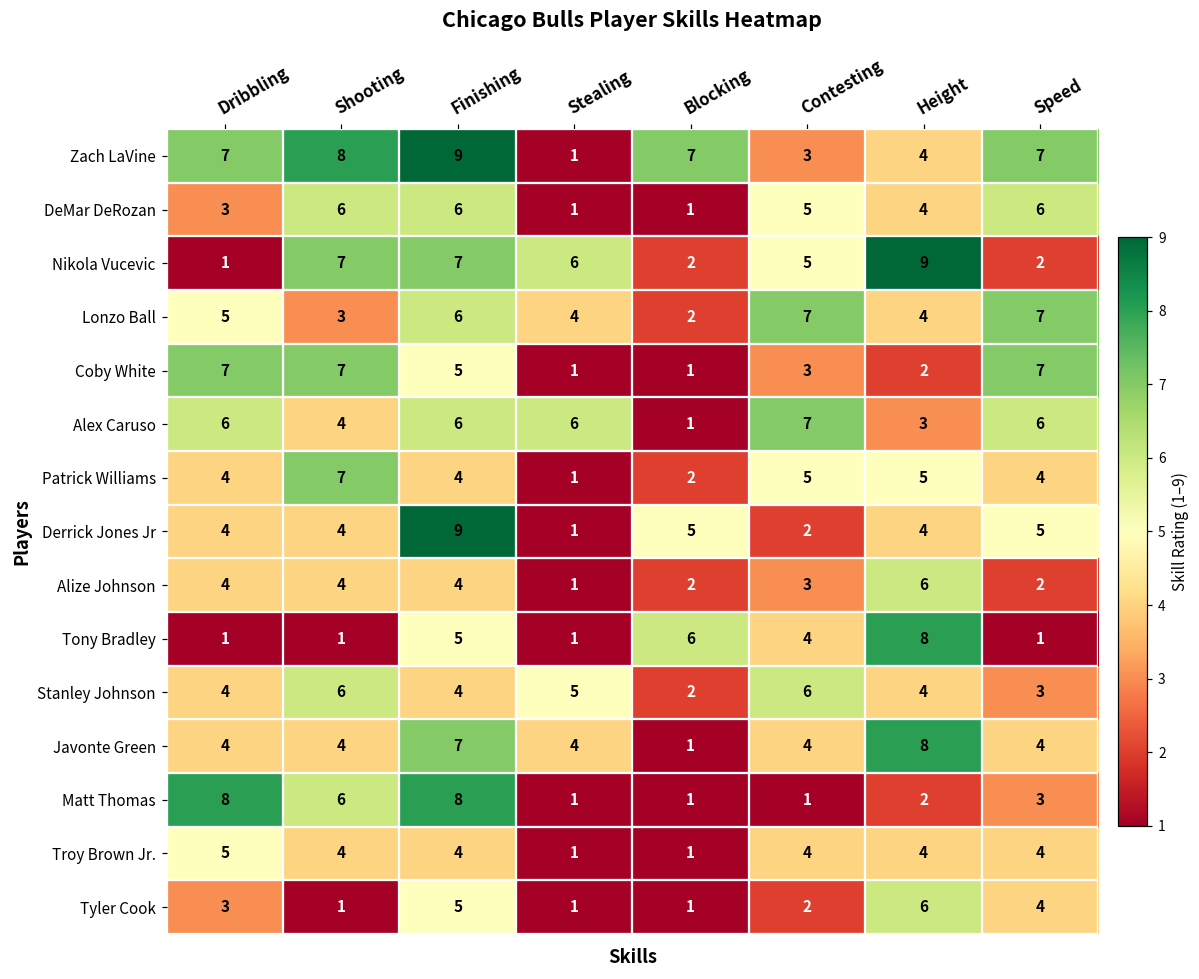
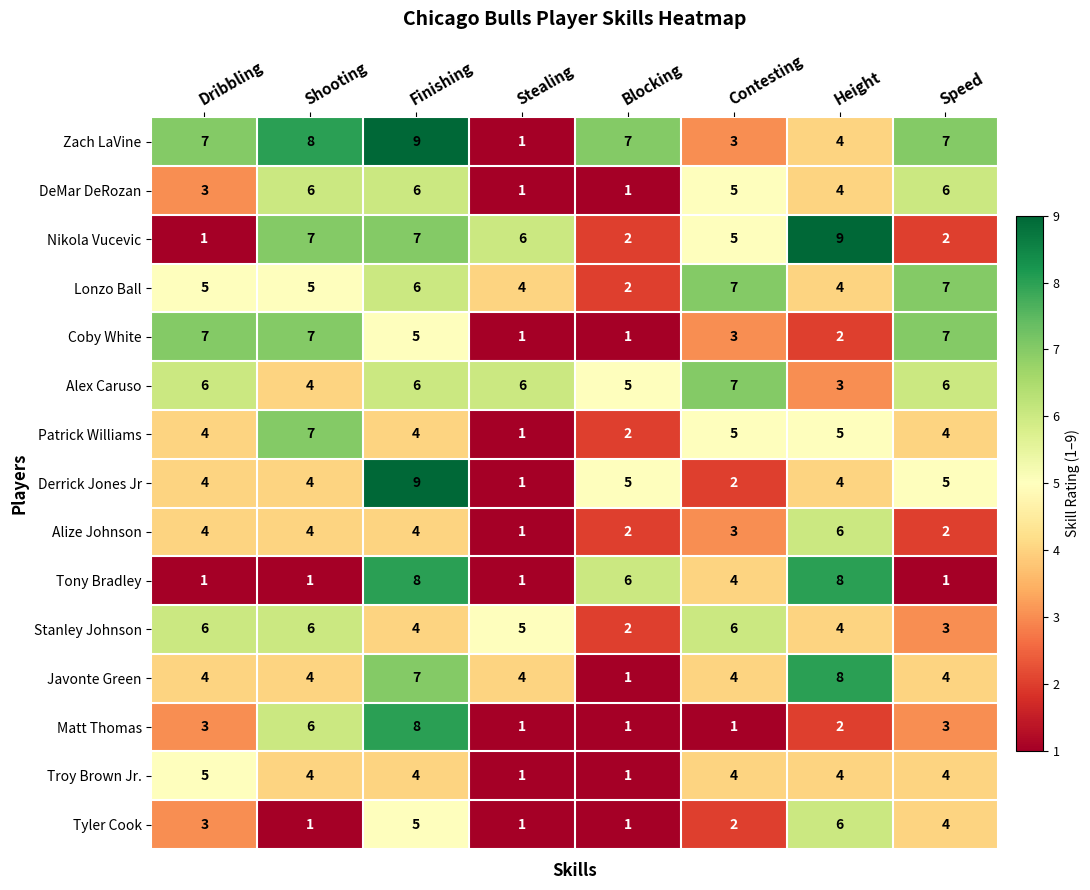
  {
    "Zach LaVine": {
      "Dribbling": 7,
      "Shooting": 8,
      "Finishing": 9,
      "Stealing": 1,
      "Blocking": 7,
      "Contesting": 3,
      "Height": 4,
      "Speed": 7
    },
    "DeMar DeRozan": {
      "Dribbling": 3,
      "Shooting": 6,
      "Finishing": 6,
      "Stealing": 1,
      "Blocking": 1,
      "Contesting": 5,
      "Height": 4,
      "Speed": 6
    },
    "Nikola Vucevic": {
      "Dribbling": 1,
      "Shooting": 7,
      "Finishing": 7,
      "Stealing": 6,
      "Blocking": 2,
      "Contesting": 5,
      "Height": 9,
      "Speed": 2
    },
    "Lonzo Ball": {
      "Dribbling": 5,
-     "Shooting": 3,
+     "Shooting": 5,
      "Finishing": 6,
      "Stealing": 4,
      "Blocking": 2,
      "Contesting": 7,
      "Height": 4,
      "Speed": 7
    },
    "Coby White": {
      "Dribbling": 7,
      "Shooting": 7,
      "Finishing": 5,
      "Stealing": 1,
      "Blocking": 1,
      "Contesting": 3,
      "Height": 2,
      "Speed": 7
    },
    "Alex Caruso": {
      "Dribbling": 6,
      "Shooting": 4,
      "Finishing": 6,
      "Stealing": 6,
-     "Blocking": 1,
+     "Blocking": 5,
      "Contesting": 7,
      "Height": 3,
      "Speed": 6
    },
    "Patrick Williams": {
      "Dribbling": 4,
      "Shooting": 7,
      "Finishing": 4,
      "Stealing": 1,
      "Blocking": 2,
      "Contesting": 5,
      "Height": 5,
      "Speed": 4
    },
    "Derrick Jones Jr": {
      "Dribbling": 4,
      "Shooting": 4,
      "Finishing": 9,
      "Stealing": 1,
      "Blocking": 5,
      "Contesting": 2,
      "Height": 4,
      "Speed": 5
    },
    "Alize Johnson": {
      "Dribbling": 4,
      "Shooting": 4,
      "Finishing": 4,
      "Stealing": 1,
      "Blocking": 2,
      "Contesting": 3,
      "Height": 6,
      "Speed": 2
    },
    "Tony Bradley": {
      "Dribbling": 1,
      "Shooting": 1,
-     "Finishing": 5,
+     "Finishing": 8,
      "Stealing": 1,
      "Blocking": 6,
      "Contesting": 4,
      "Height": 8,
      "Speed": 1
    },
    "Stanley Johnson": {
-     "Dribbling": 4,
+     "Dribbling": 6,
      "Shooting": 6,
      "Finishing": 4,
      "Stealing": 5,
      "Blocking": 2,
      "Contesting": 6,
      "Height": 4,
      "Speed": 3
    },
    "Javonte Green": {
      "Dribbling": 4,
      "Shooting": 4,
      "Finishing": 7,
      "Stealing": 4,
      "Blocking": 1,
      "Contesting": 4,
      "Height": 8,
      "Speed": 4
    },
    "Matt Thomas": {
-     "Dribbling": 8,
+     "Dribbling": 3,
      "Shooting": 6,
      "Finishing": 8,
      "Stealing": 1,
      "Blocking": 1,
      "Contesting": 1,
      "Height": 2,
      "Speed": 3
    },
    "Troy Brown Jr.": {
      "Dribbling": 5,
      "Shooting": 4,
      "Finishing": 4,
      "Stealing": 1,
      "Blocking": 1,
      "Contesting": 4,
      "Height": 4,
      "Speed": 4
    },
    "Tyler Cook": {
      "Dribbling": 3,
      "Shooting": 1,
      "Finishing": 5,
      "Stealing": 1,
      "Blocking": 1,
      "Contesting": 2,
      "Height": 6,
      "Speed": 4
    }
  }
